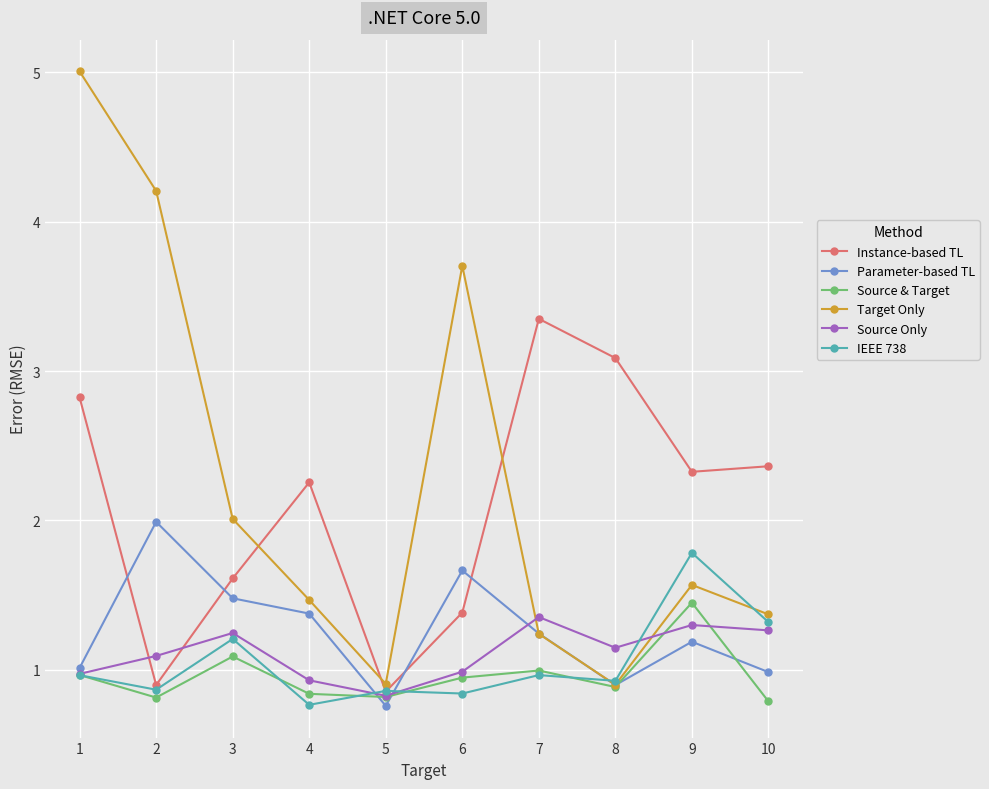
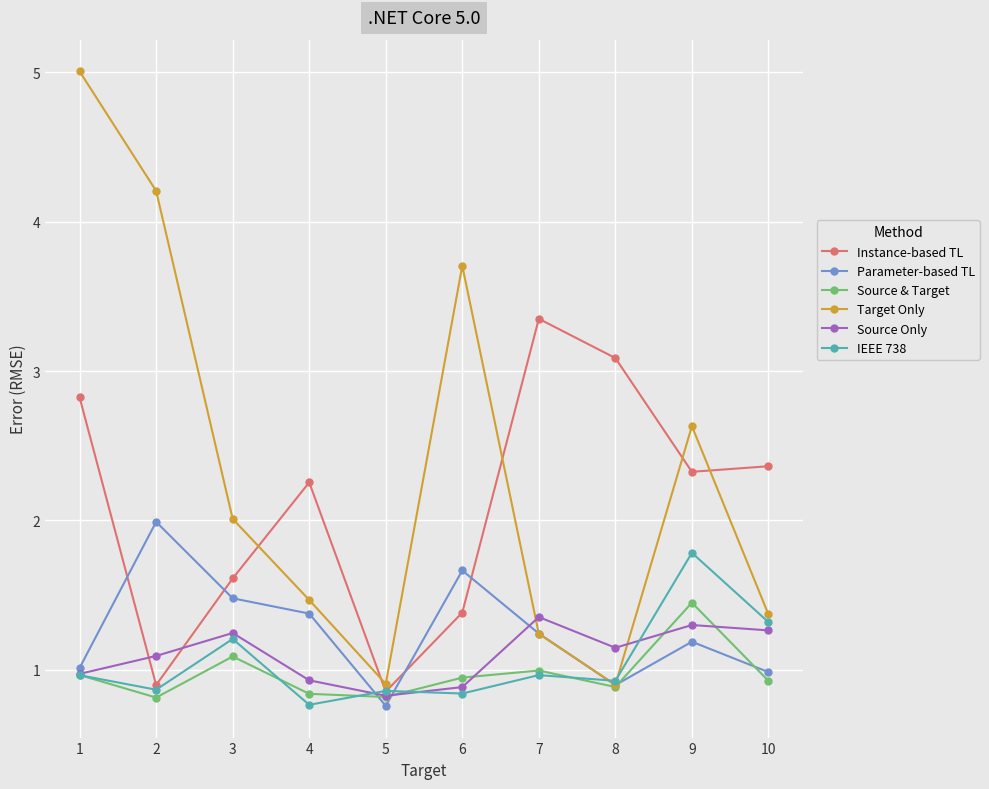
  {
    "Instance-based TL": {
      "1": 2.82,
      "2": 0.90,
      "3": 1.61,
      "4": 2.26,
      "6": 1.38,
      "7": 3.35,
      "8": 3.09,
      "9": 2.33,
      "10": 2.36
    },
    "Source & Target": {
      "2": 0.81,
      "3": 1.09,
      "4": 0.84,
      "6": 0.95,
      "7": 1.00,
      "9": 1.45,
-     "10": 0.79
+     "10": 0.93
    },
    "Target Only": {
      "1": 5.01,
      "2": 4.21,
      "3": 2.01,
      "4": 1.47,
      "5": 0.91,
      "6": 3.71,
-     "9": 1.57,
+     "9": 2.63,
      "10": 1.37
    },
    "Source Only": {
      "2": 1.09,
      "3": 1.25,
      "4": 0.93,
-     "6": 0.99,
+     "6": 0.88,
      "7": 1.35,
      "8": 1.15,
      "9": 1.30,
      "10": 1.26
    }
  }
